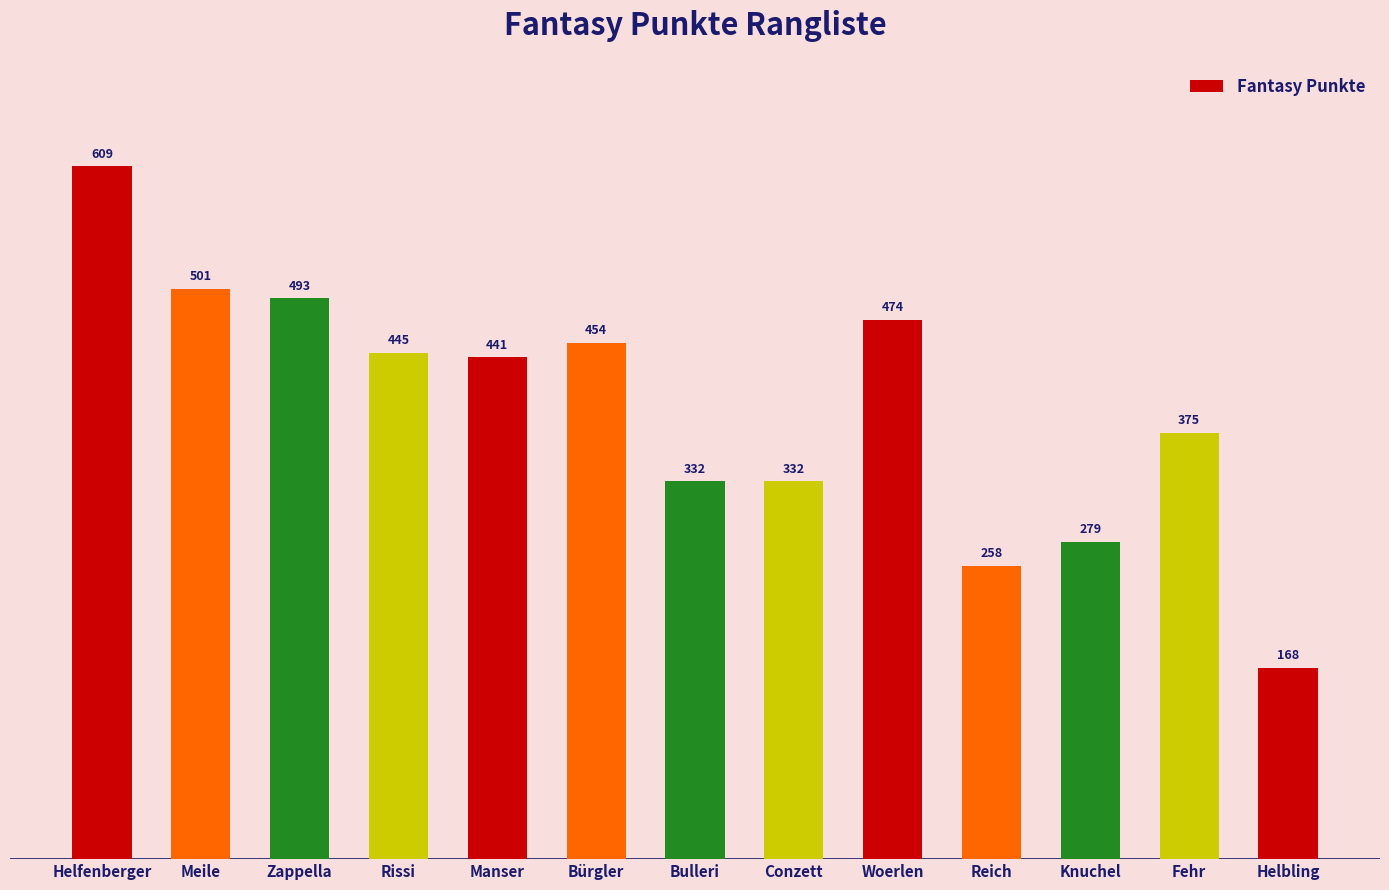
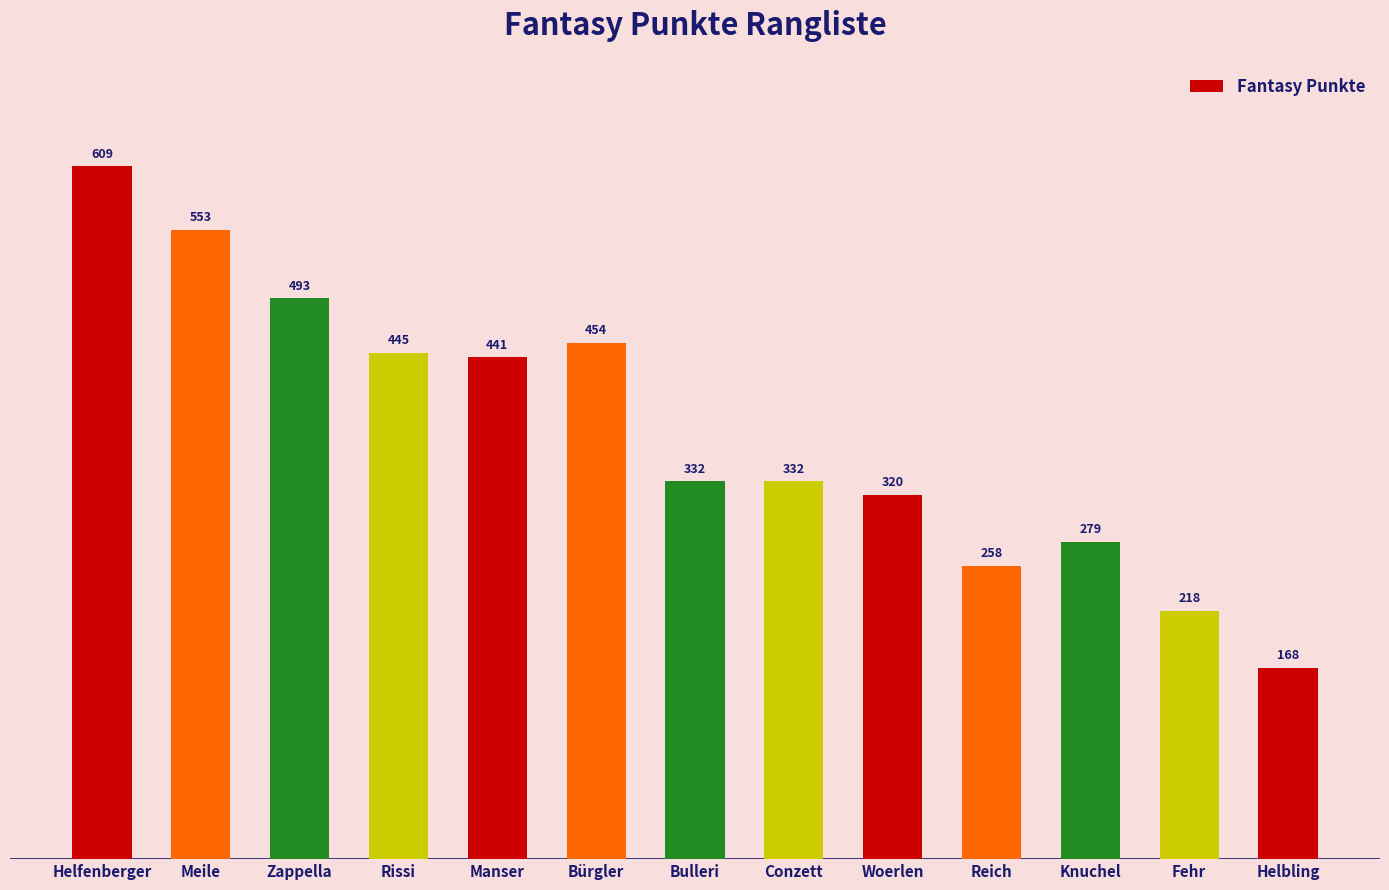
  {
    "Helfenberger": 609,
-   "Meile": 501,
+   "Meile": 553,
    "Zappella": 493,
    "Rissi": 445,
    "Manser": 441,
    "Bürgler": 454,
    "Bulleri": 332,
    "Conzett": 332,
-   "Woerlen": 474,
+   "Woerlen": 320,
    "Reich": 258,
    "Knuchel": 279,
-   "Fehr": 375,
+   "Fehr": 218,
    "Helbling": 168
  }
